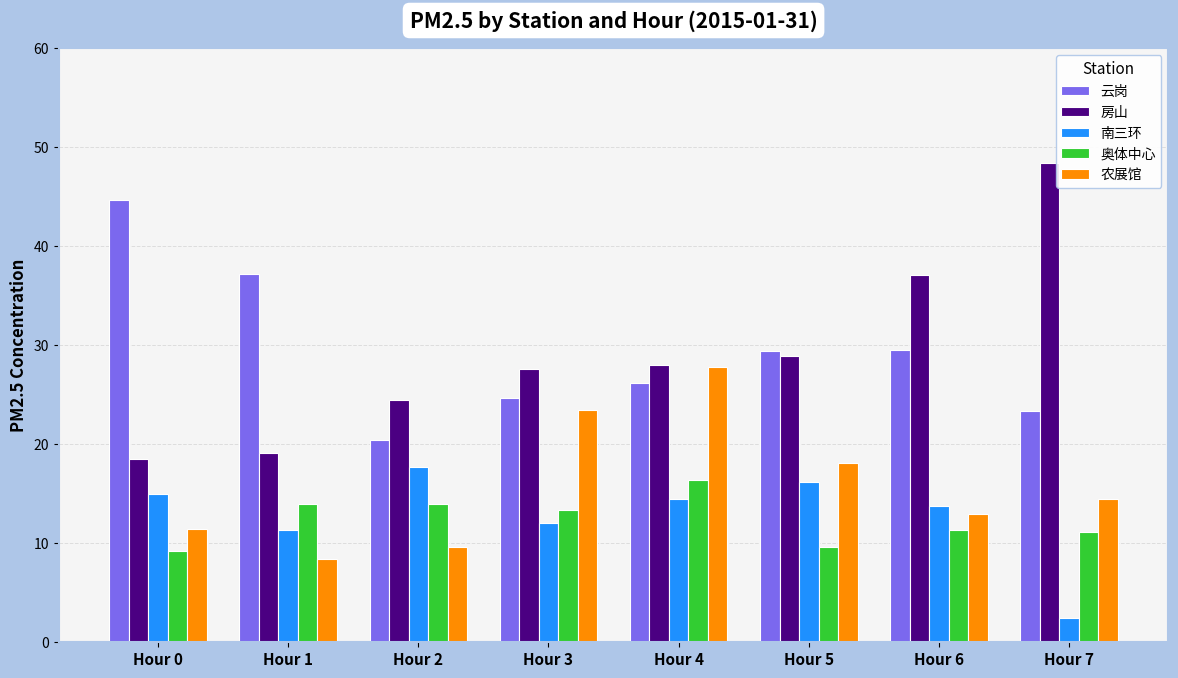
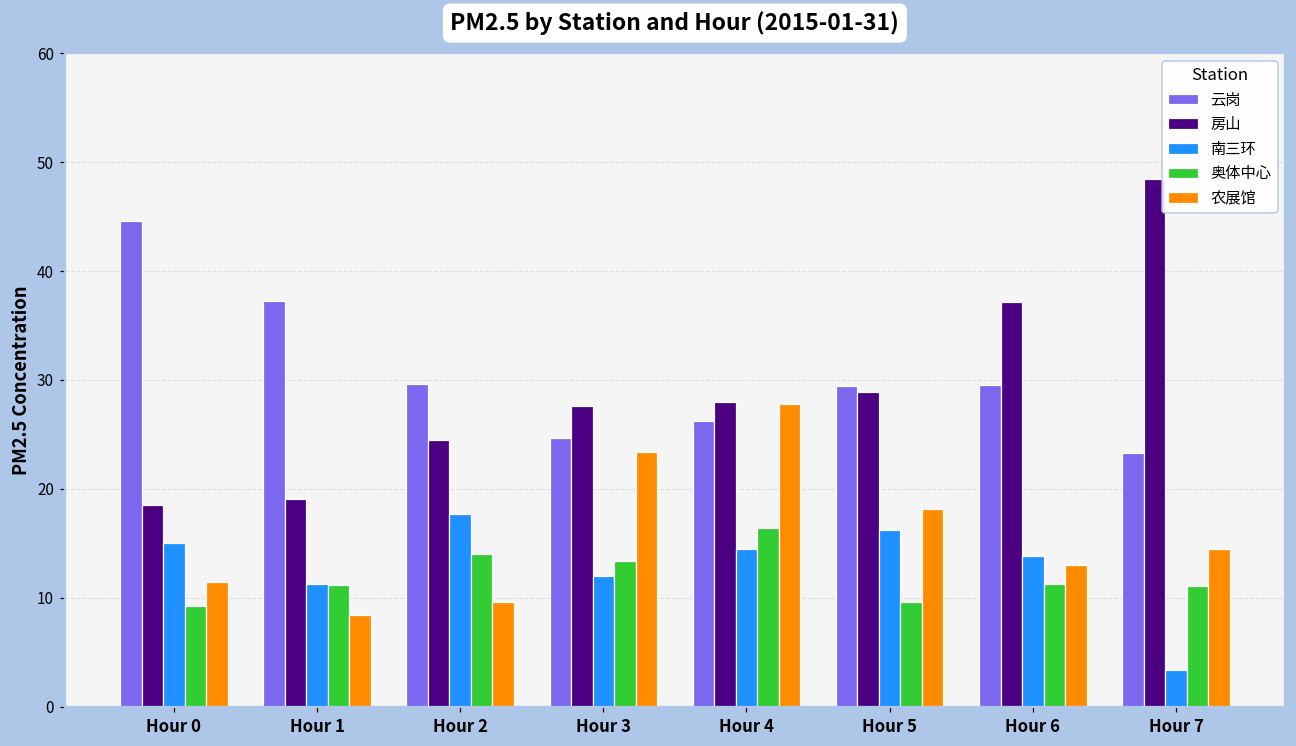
  {
    "云岗": {
      "Hour 0": 45,
      "Hour 1": 37,
-     "Hour 2": 20,
+     "Hour 2": 30,
      "Hour 3": 25,
      "Hour 4": 26,
      "Hour 5": 29,
      "Hour 6": 30,
      "Hour 7": 23
    },
    "房山": {
      "Hour 0": 19,
      "Hour 1": 19,
      "Hour 2": 25,
      "Hour 3": 28,
      "Hour 4": 28,
      "Hour 5": 29,
      "Hour 6": 37,
      "Hour 7": 48
    },
    "南三环": {
      "Hour 0": 15,
      "Hour 1": 11,
      "Hour 2": 18,
      "Hour 3": 12,
      "Hour 4": 15,
      "Hour 5": 16,
      "Hour 6": 14,
-     "Hour 7": 2.5
+     "Hour 7": 3.4
    },
    "奥体中心": {
      "Hour 0": 9,
-     "Hour 1": 14,
+     "Hour 1": 11,
      "Hour 2": 14,
      "Hour 3": 13,
      "Hour 4": 16,
      "Hour 5": 10,
      "Hour 6": 11,
      "Hour 7": 11
    },
    "农展馆": {
      "Hour 0": 11,
      "Hour 1": 8,
      "Hour 2": 10,
      "Hour 3": 23,
      "Hour 4": 28,
      "Hour 5": 18,
      "Hour 6": 13,
      "Hour 7": 15
    }
  }
